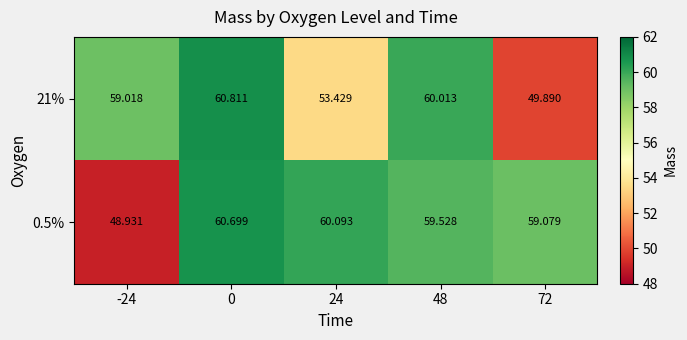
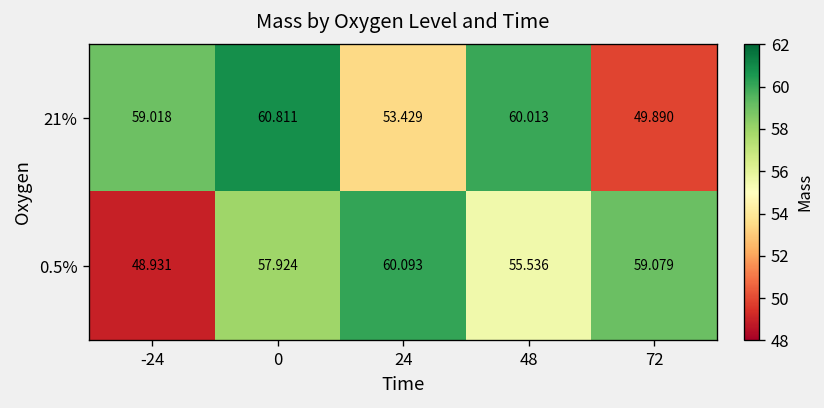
  {
    "21%": {
      "-24": 59.018,
      "0": 60.811,
      "24": 53.429,
      "48": 60.013,
      "72": 49.890
    },
    "0.5%": {
      "-24": 48.931,
-     "0": 60.699,
+     "0": 57.924,
      "24": 60.093,
-     "48": 59.528,
+     "48": 55.536,
      "72": 59.079
    }
  }
